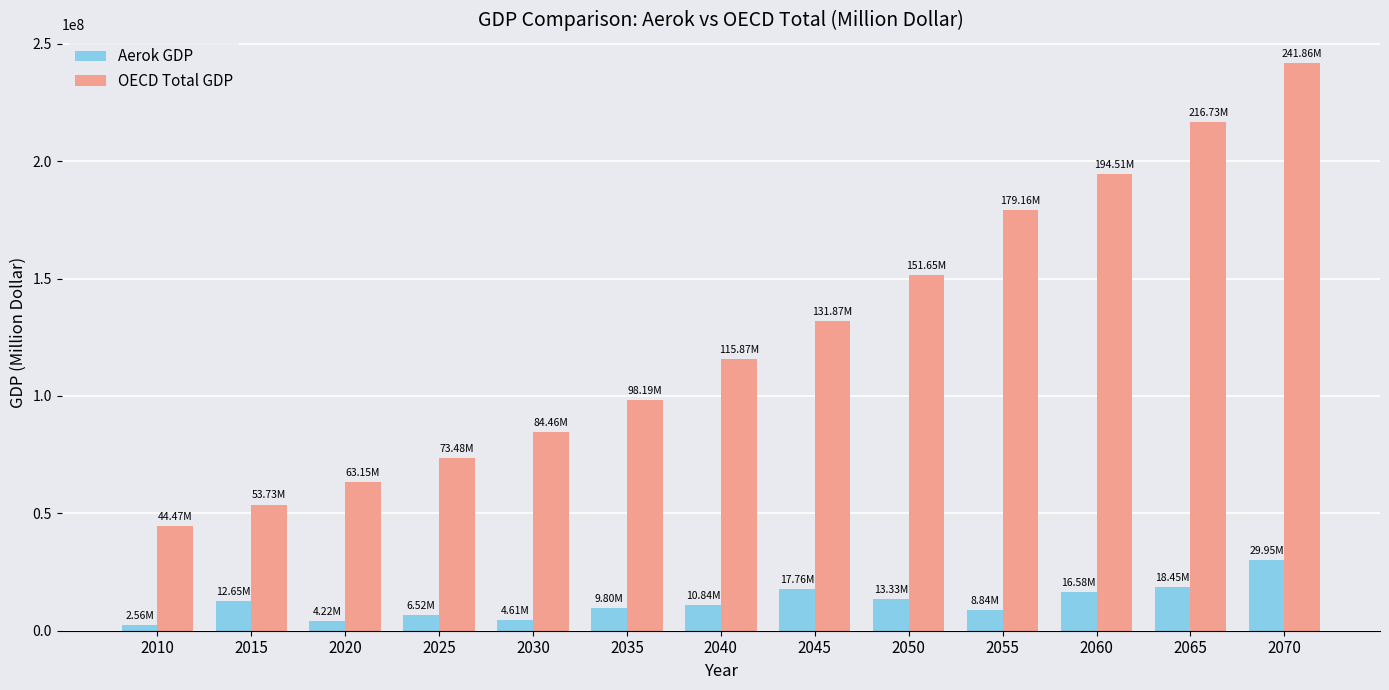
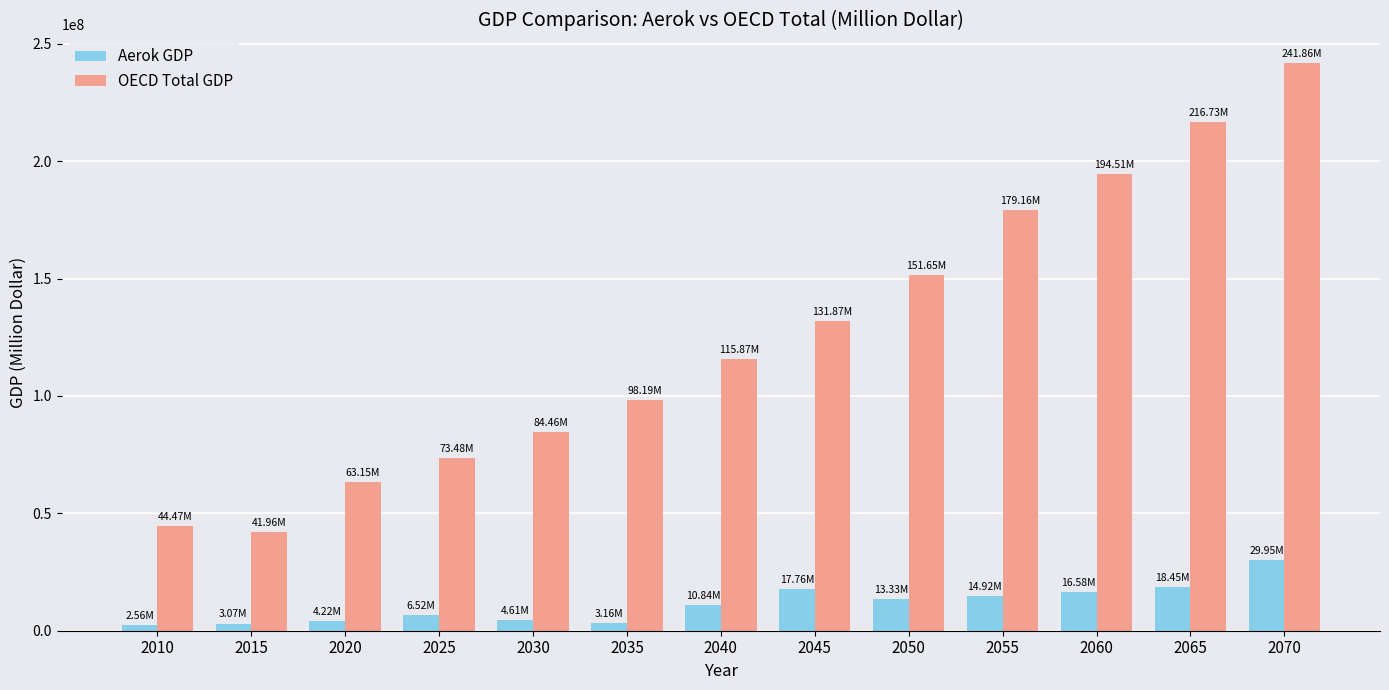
  {
    "Aerok GDP": {
      "2010": "2.56M",
-     "2015": "12.65M",
+     "2015": "3.07M",
      "2020": "4.22M",
      "2025": "6.52M",
      "2030": "4.61M",
-     "2035": "9.80M",
+     "2035": "3.16M",
      "2040": "10.84M",
      "2045": "17.76M",
      "2050": "13.33M",
-     "2055": "8.84M",
+     "2055": "14.92M",
      "2060": "16.58M",
      "2065": "18.45M",
      "2070": "29.95M"
    },
    "OECD Total GDP": {
      "2010": "44.47M",
-     "2015": "53.73M",
+     "2015": "41.96M",
      "2020": "63.15M",
      "2025": "73.48M",
      "2030": "84.46M",
      "2035": "98.19M",
      "2040": "115.87M",
      "2045": "131.87M",
      "2050": "151.65M",
      "2055": "179.16M",
      "2060": "194.51M",
      "2065": "216.73M",
      "2070": "241.86M"
    }
  }
